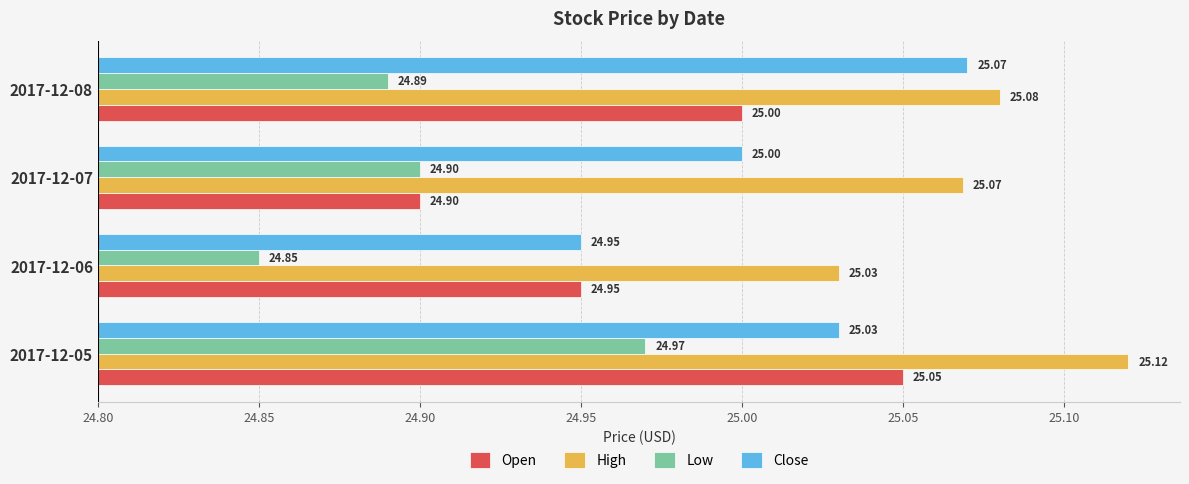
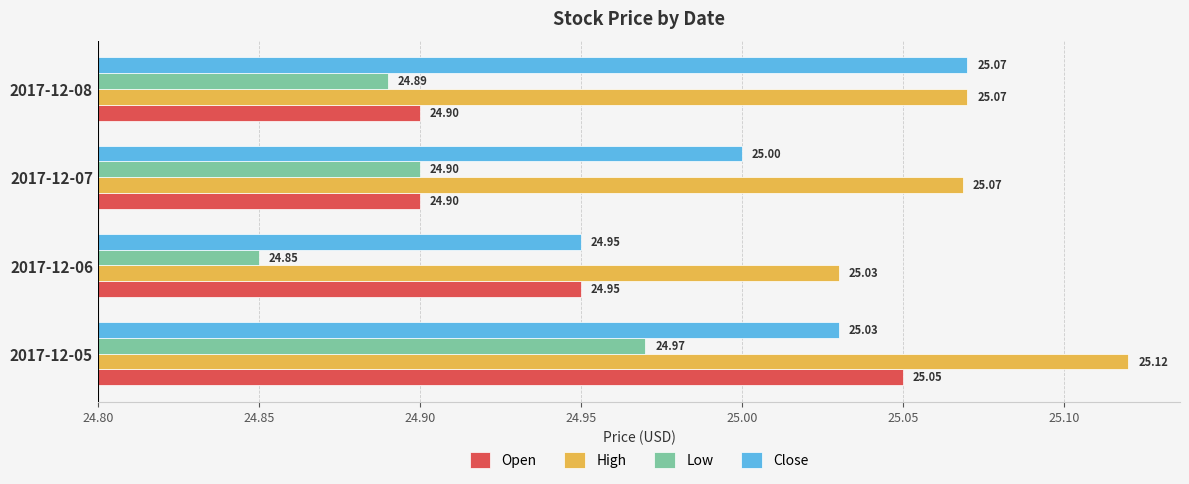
  {
    "Open": {
-     "2017-12-08": 25.00
+     "2017-12-08": 24.90
    },
    "High": {
-     "2017-12-08": 25.08
+     "2017-12-08": 25.07
    }
  }
